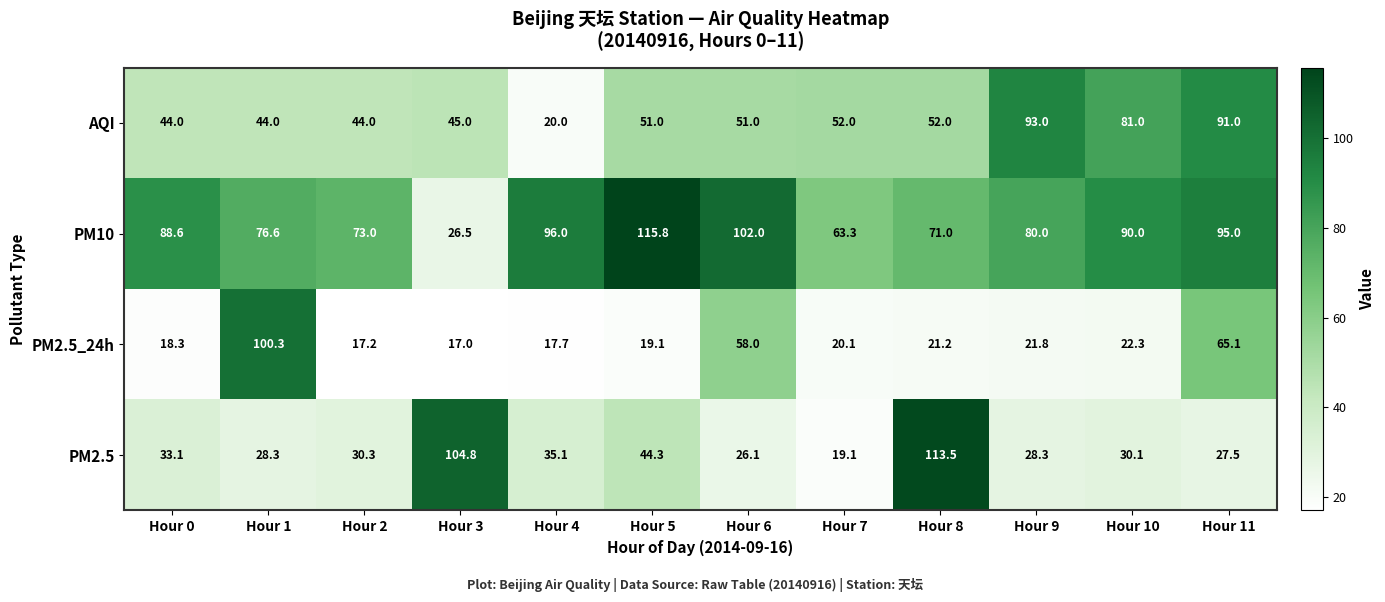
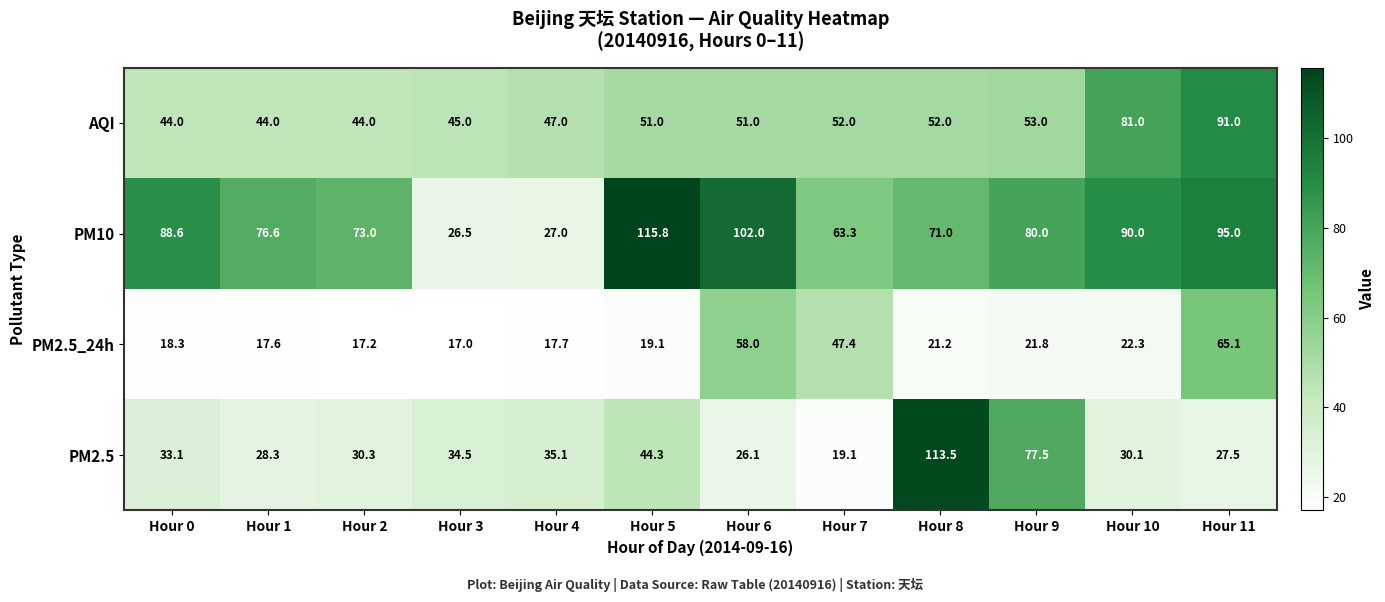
  {
    "AQI": {
      "Hour 0": 44.0,
      "Hour 1": 44.0,
      "Hour 2": 44.0,
      "Hour 3": 45.0,
-     "Hour 4": 20.0,
+     "Hour 4": 47.0,
      "Hour 5": 51.0,
      "Hour 6": 51.0,
      "Hour 7": 52.0,
      "Hour 8": 52.0,
-     "Hour 9": 93.0,
+     "Hour 9": 53.0,
      "Hour 10": 81.0,
      "Hour 11": 91.0
    },
    "PM10": {
      "Hour 0": 88.6,
      "Hour 1": 76.6,
      "Hour 2": 73.0,
      "Hour 3": 26.5,
-     "Hour 4": 96.0,
+     "Hour 4": 27.0,
      "Hour 5": 115.8,
      "Hour 6": 102.0,
      "Hour 7": 63.3,
      "Hour 8": 71.0,
      "Hour 9": 80.0,
      "Hour 10": 90.0,
      "Hour 11": 95.0
    },
    "PM2.5_24h": {
      "Hour 0": 18.3,
-     "Hour 1": 100.3,
+     "Hour 1": 17.6,
      "Hour 2": 17.2,
      "Hour 3": 17.0,
      "Hour 4": 17.7,
      "Hour 5": 19.1,
      "Hour 6": 58.0,
-     "Hour 7": 20.1,
+     "Hour 7": 47.4,
      "Hour 8": 21.2,
      "Hour 9": 21.8,
      "Hour 10": 22.3,
      "Hour 11": 65.1
    },
    "PM2.5": {
      "Hour 0": 33.1,
      "Hour 1": 28.3,
      "Hour 2": 30.3,
-     "Hour 3": 104.8,
+     "Hour 3": 34.5,
      "Hour 4": 35.1,
      "Hour 5": 44.3,
      "Hour 6": 26.1,
      "Hour 7": 19.1,
      "Hour 8": 113.5,
-     "Hour 9": 28.3,
+     "Hour 9": 77.5,
      "Hour 10": 30.1,
      "Hour 11": 27.5
    }
  }
